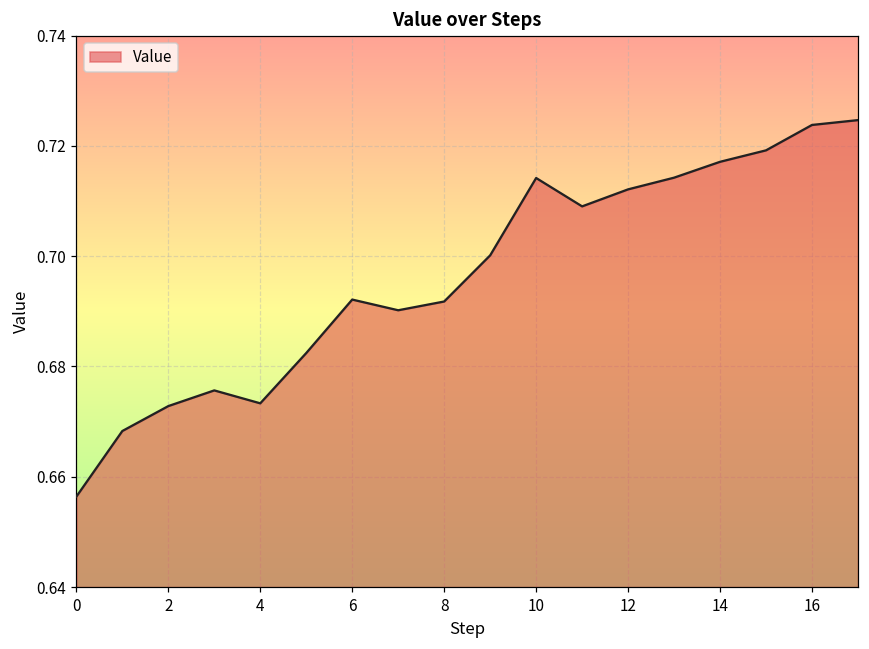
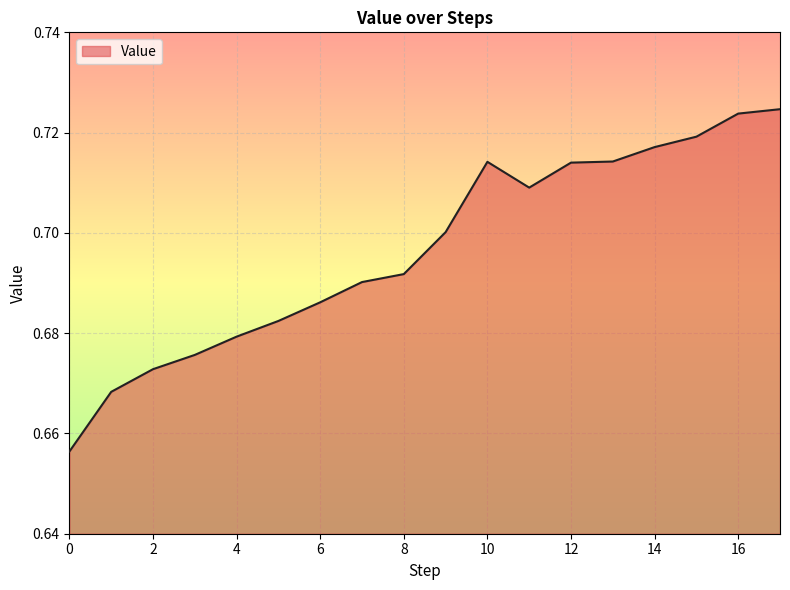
  {
    "0": 0.656,
    "2": 0.673,
-   "4": 0.673,
-   "6": 0.692,
+   "4": 0.679,
+   "6": 0.686,
    "8": 0.692,
    "10": 0.714,
-   "12": 0.712,
+   "12": 0.714,
    "14": 0.717,
    "16": 0.724
  }
